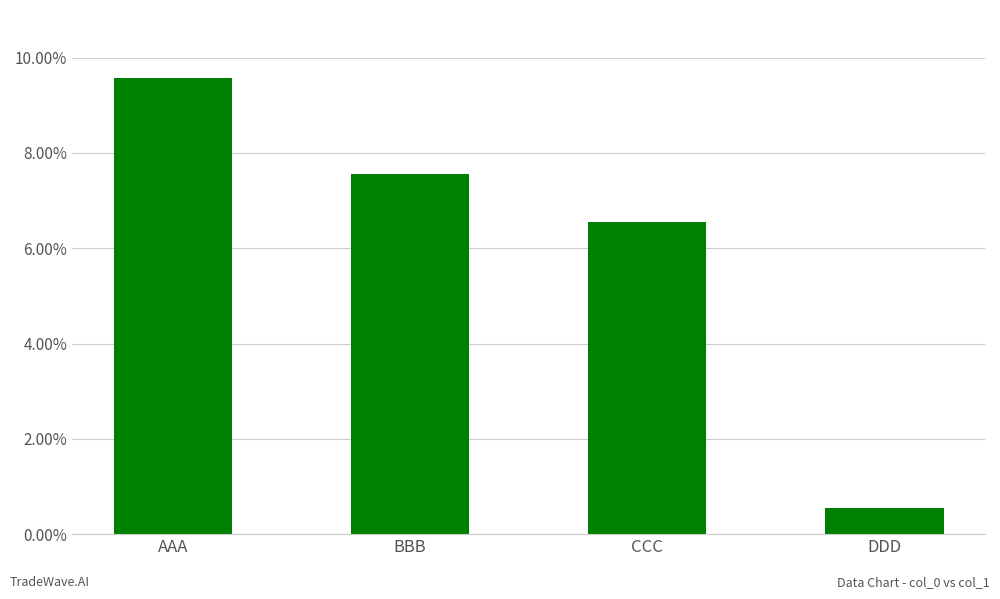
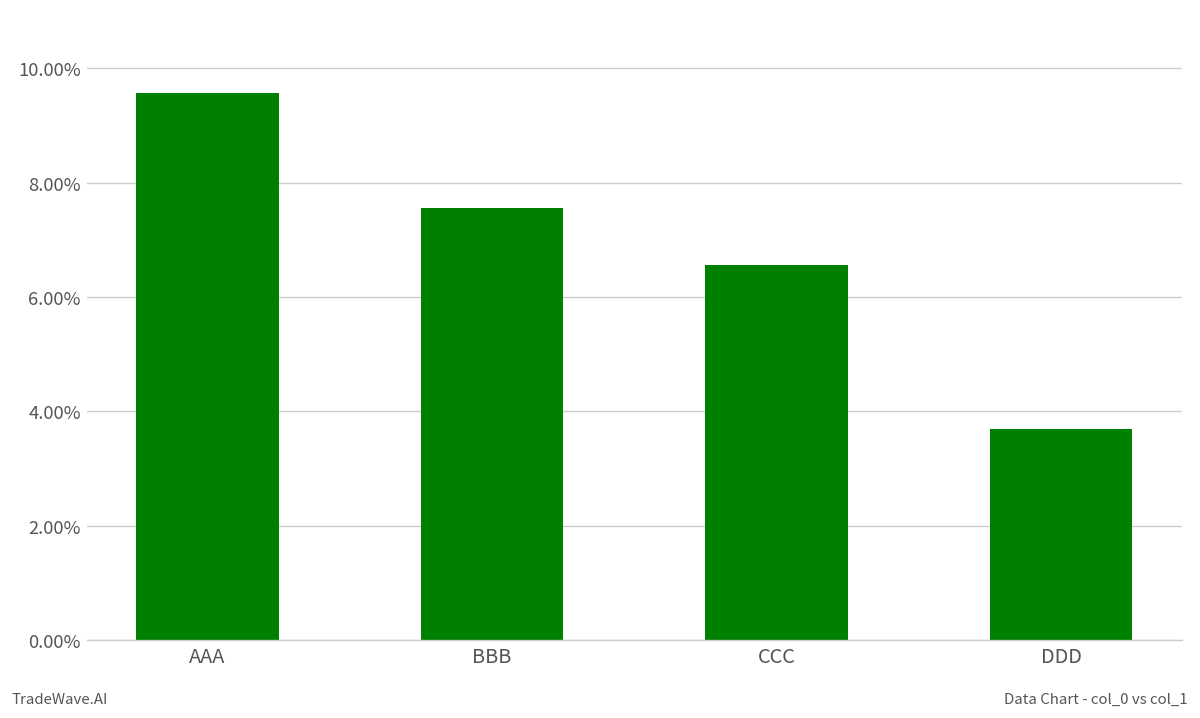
  {
    "AAA": "9.6%",
    "BBB": "7.6%",
    "CCC": "6.6%",
-   "DDD": "0.5%"
+   "DDD": "3.7%"
  }
